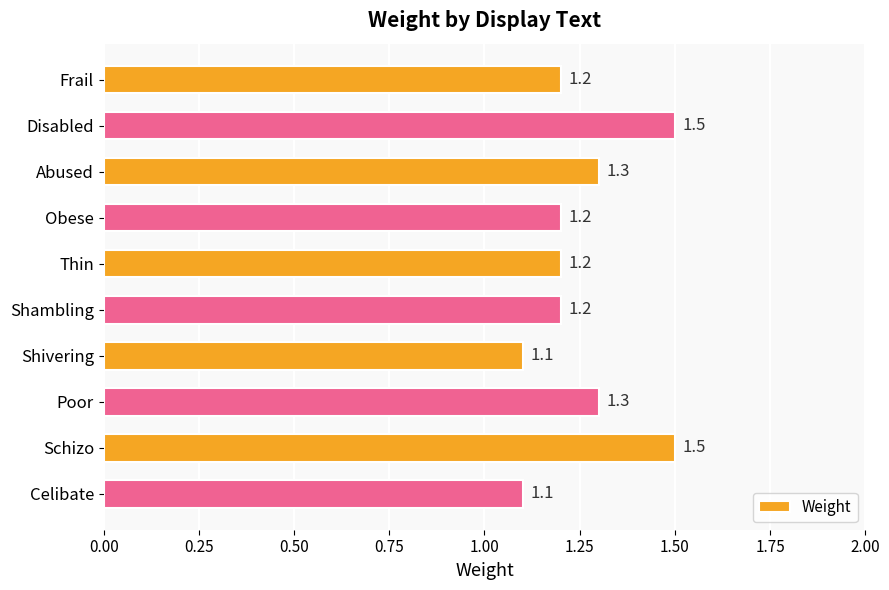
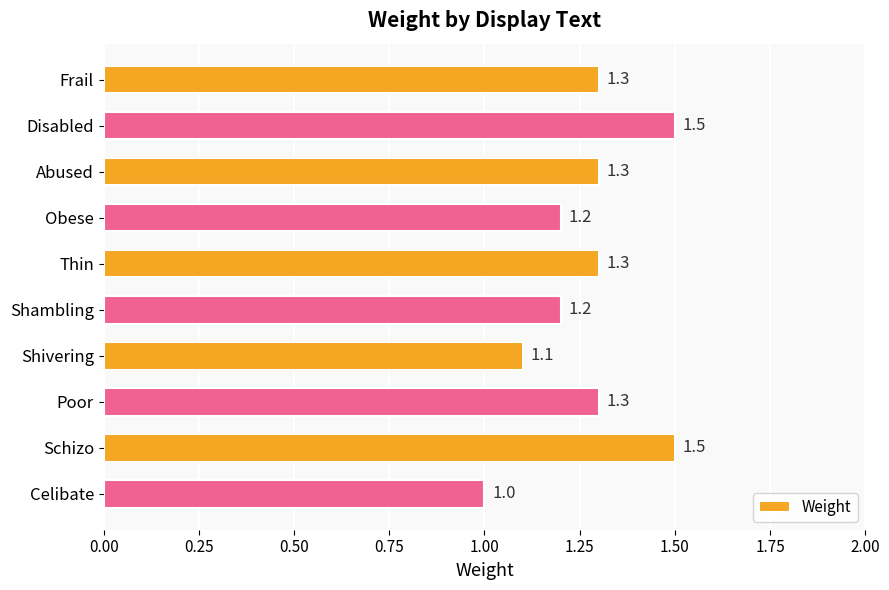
  {
-   "Frail": 1.2,
+   "Frail": 1.3,
    "Disabled": 1.5,
    "Abused": 1.3,
    "Obese": 1.2,
-   "Thin": 1.2,
+   "Thin": 1.3,
    "Shambling": 1.2,
    "Shivering": 1.1,
    "Poor": 1.3,
    "Schizo": 1.5,
-   "Celibate": 1.1
+   "Celibate": 1.0
  }
